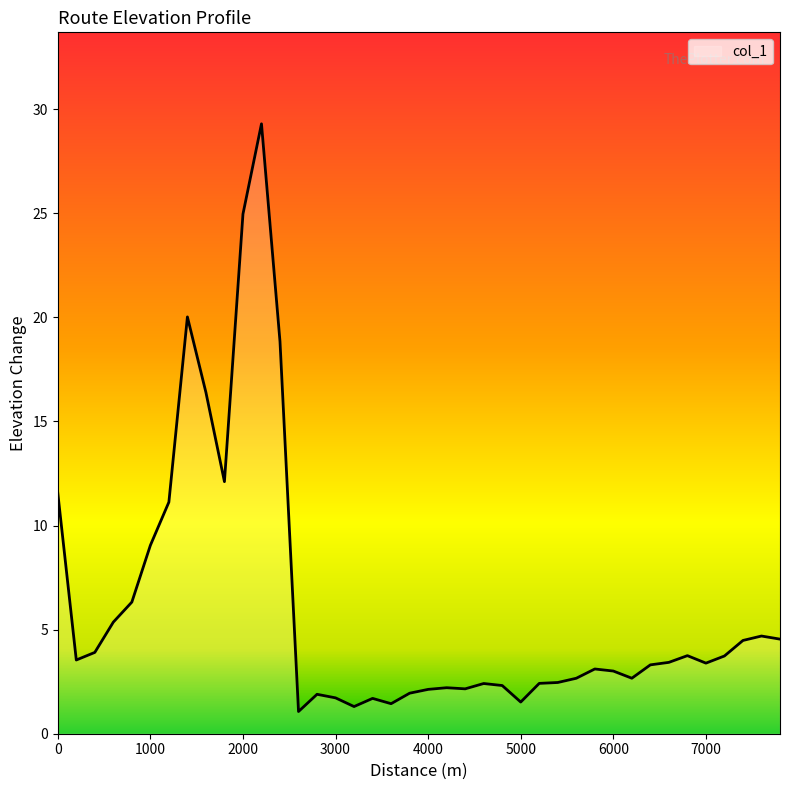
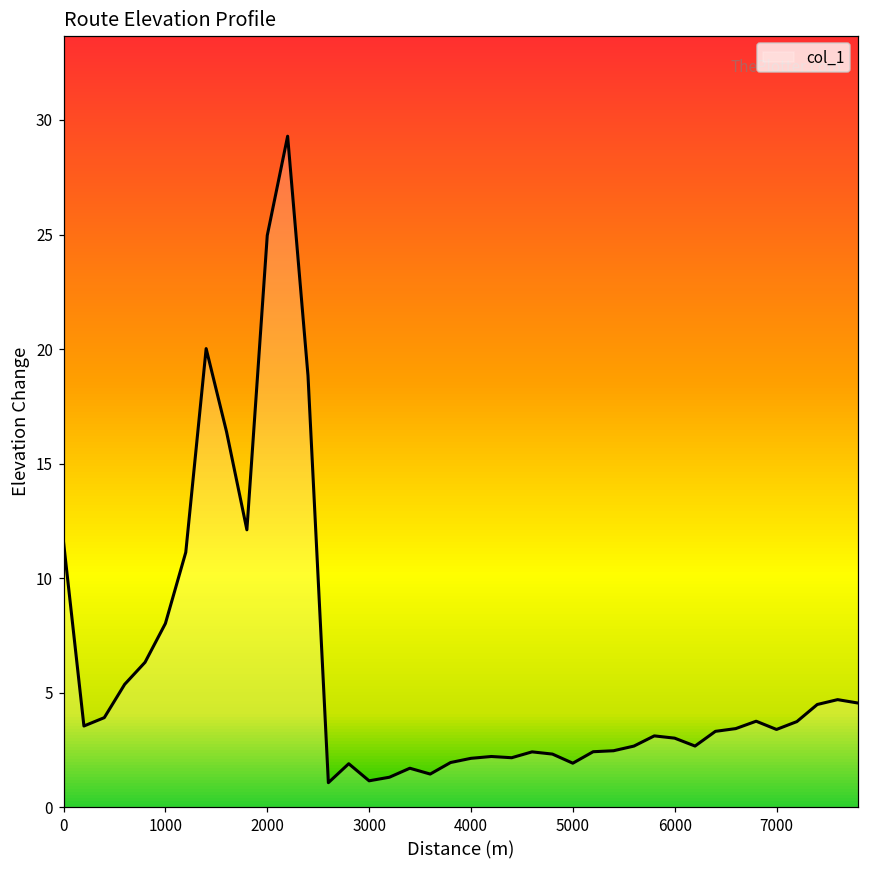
  {
    "0": 11.6,
-   "1000": 9.0,
+   "1000": 8.0,
    "2000": 25.0,
-   "3000": 1.7,
+   "3000": 1.1,
    "4000": 2.1,
-   "5000": 1.5,
+   "5000": 1.9,
    "6000": 3.0,
    "7000": 3.4
  }
